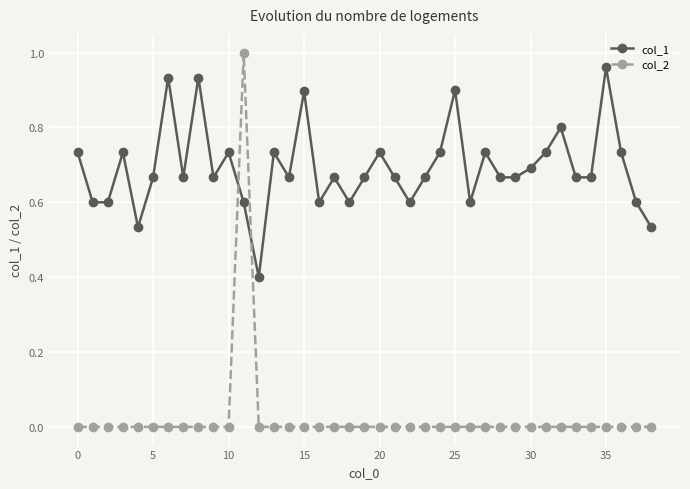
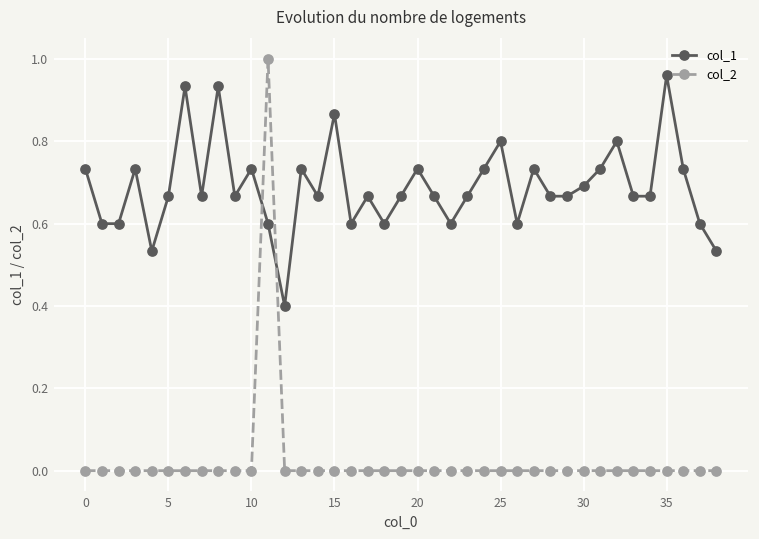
  {
    "col_1": {
      "0": 0.73,
      "5": 0.67,
      "10": 0.73,
-     "15": 0.90,
+     "15": 0.87,
      "20": 0.73,
-     "25": 0.9,
+     "25": 0.8,
      "30": 0.69,
      "35": 0.96
    },
    "col_2": {
      "0": 0.00,
      "5": 0.00,
      "10": 0.00,
      "15": 0.00,
      "20": 0.00,
      "25": 0.00,
      "30": 0.00,
      "35": 0.00
    }
  }
